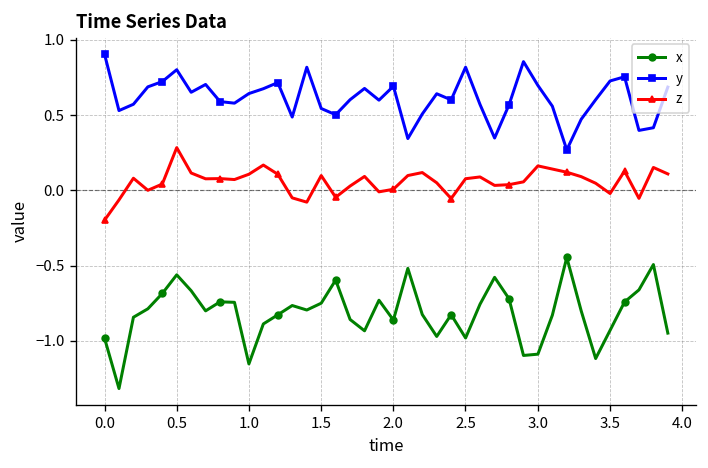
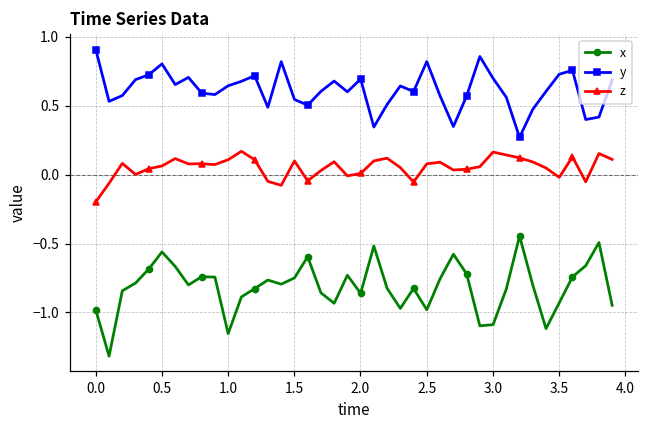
  {
    "x": {
      "0.0": -0.98,
      "0.5": -0.56,
      "1.0": -1.15,
      "1.5": -0.75,
      "2.0": -0.86,
      "2.5": -0.98,
      "3.0": -1.09,
      "3.5": -0.93
    },
    "y": {
      "0.0": 0.90,
      "0.5": 0.80,
      "1.0": 0.64,
      "1.5": 0.54,
      "2.0": 0.69,
      "2.5": 0.82,
      "3.0": 0.70,
      "3.5": 0.73
    },
    "z": {
      "0.0": -0.20,
-     "0.5": 0.28,
+     "0.5": 0.06,
      "1.0": 0.11,
      "1.5": 0.10,
      "2.0": 0.01,
      "2.5": 0.08,
      "3.0": 0.16,
      "3.5": -0.02
    }
  }
